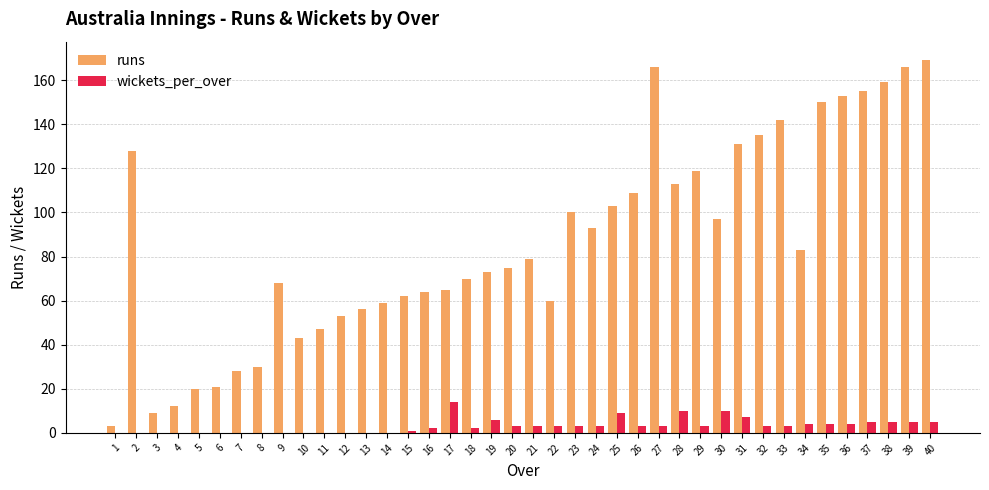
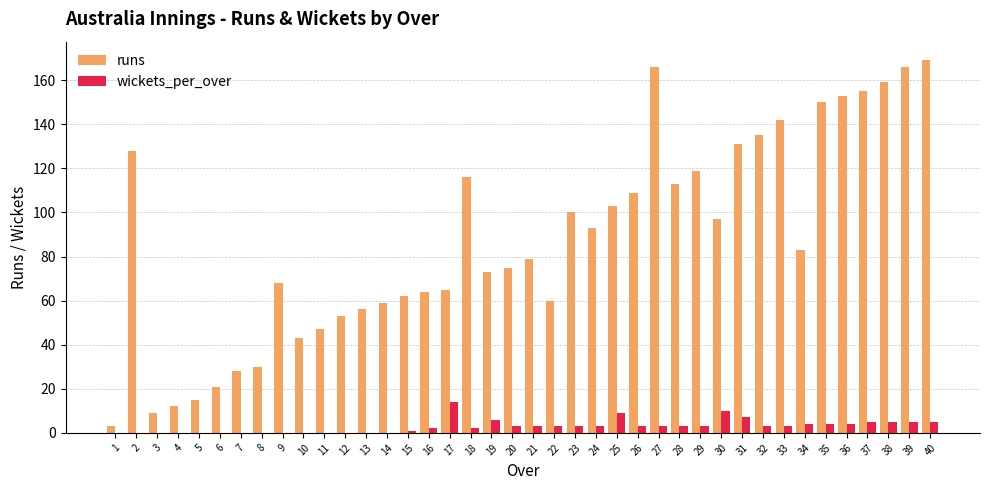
  {
    "runs": {
      "1": 3,
      "2": 128,
      "3": 9,
      "4": 12,
-     "5": 20,
+     "5": 15,
      "6": 21,
      "7": 28,
      "8": 30,
      "9": 68,
      "10": 43,
      "11": 47,
      "12": 53,
      "13": 56,
      "14": 59,
      "15": 62,
      "16": 64,
      "17": 65,
-     "18": 70,
+     "18": 116,
      "19": 73,
      "20": 75,
      "21": 79,
      "22": 60,
      "23": 100,
      "24": 93,
      "25": 103,
      "26": 109,
      "27": 166,
      "28": 113,
      "29": 119,
      "30": 97,
      "31": 131,
      "32": 135,
      "33": 142,
      "34": 83,
      "35": 150,
      "36": 153,
      "37": 155,
      "38": 159,
      "39": 166,
      "40": 169
    },
    "wickets_per_over": {
      "1": 0,
      "2": 0,
      "3": 0,
      "4": 0,
      "5": 0,
      "6": 0,
      "7": 0,
      "8": 0,
      "9": 0,
      "10": 0,
      "11": 0,
      "12": 0,
      "13": 0,
      "14": 0,
      "16": 2,
      "17": 14,
      "18": 2,
      "19": 6,
      "20": 3,
      "21": 3,
      "22": 3,
      "23": 3,
      "24": 3,
      "25": 9,
      "26": 3,
      "27": 3,
-     "28": 10,
+     "28": 3,
      "29": 3,
      "30": 10,
      "31": 7,
      "32": 3,
      "33": 3,
      "34": 4,
      "35": 4,
      "36": 4,
      "37": 5,
      "38": 5,
      "39": 5,
      "40": 5
    }
  }
